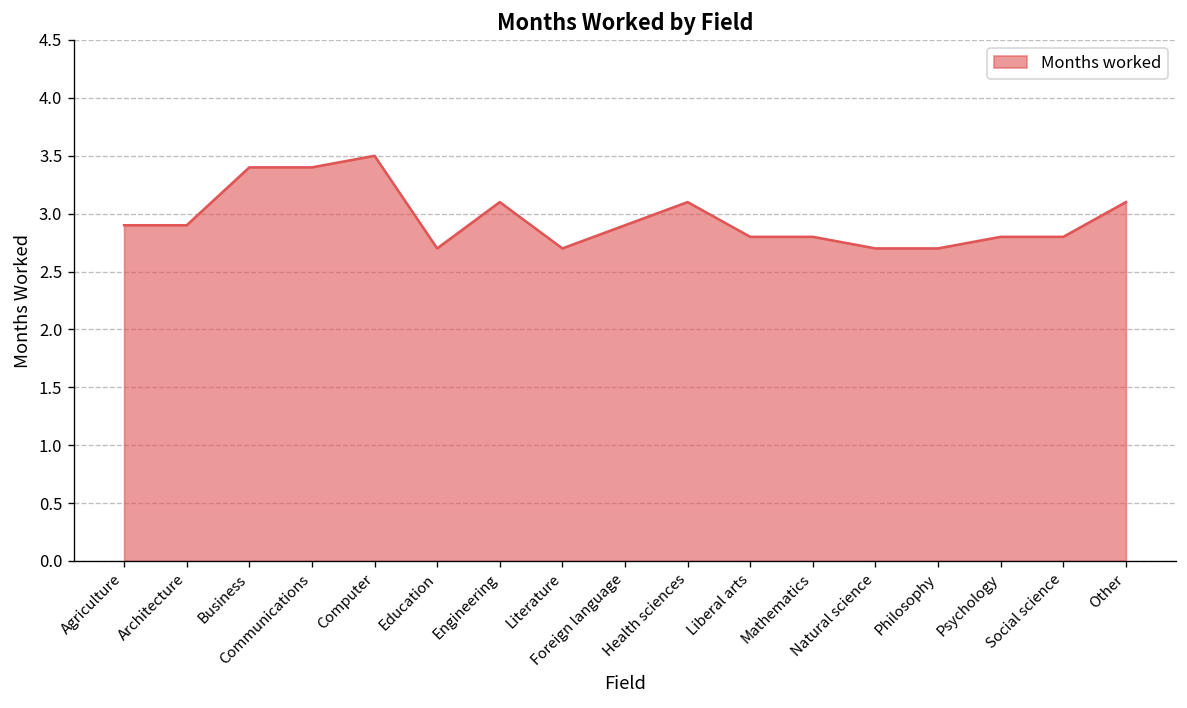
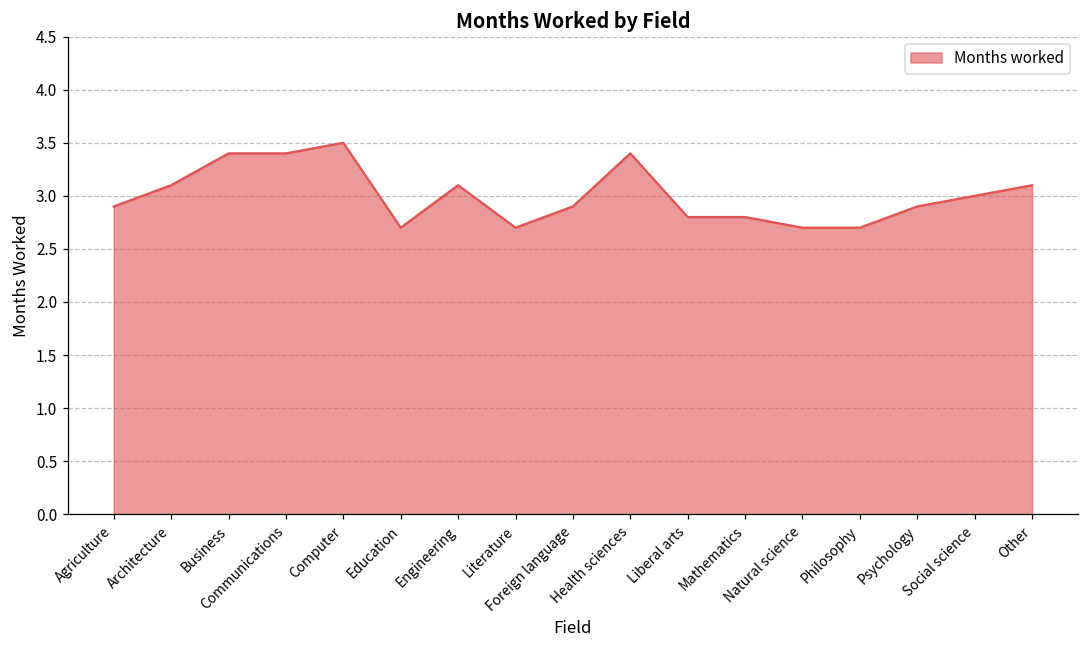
  {
    "Agriculture": 2.9,
-   "Architecture": 2.9,
+   "Architecture": 3.1,
    "Business": 3.4,
    "Communications": 3.4,
    "Computer": 3.5,
    "Education": 2.7,
    "Engineering": 3.1,
    "Literature": 2.7,
    "Foreign language": 2.9,
-   "Health sciences": 3.1,
+   "Health sciences": 3.4,
    "Liberal arts": 2.8,
    "Mathematics": 2.8,
    "Natural science": 2.7,
    "Philosophy": 2.7,
-   "Psychology": 2.8,
-   "Social science": 2.8,
+   "Psychology": 2.9,
+   "Social science": 3.0,
    "Other": 3.1
  }
